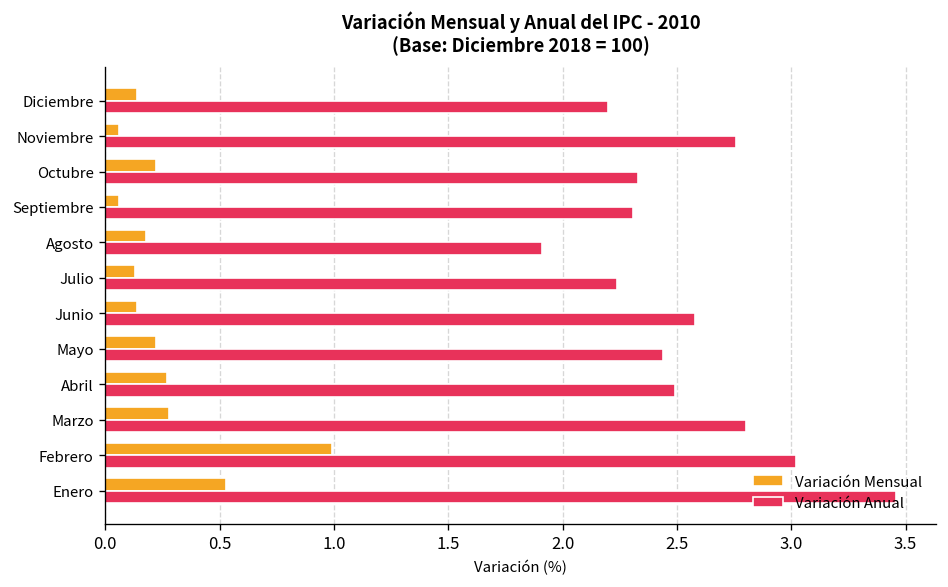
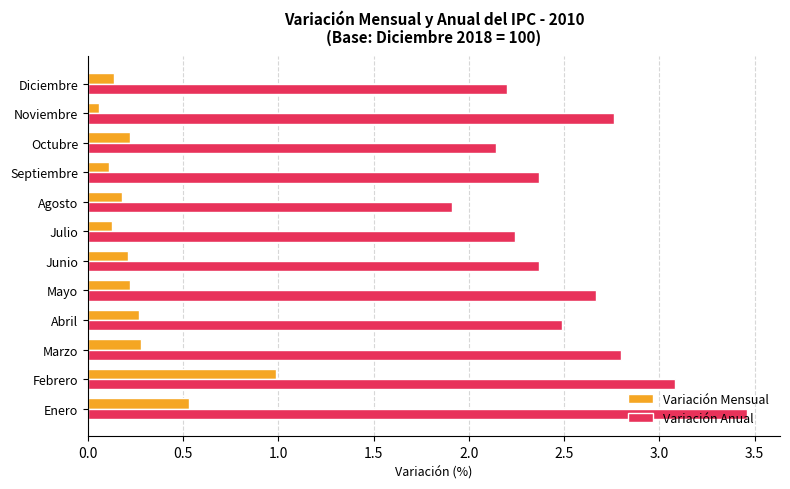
  {
    "Variación Mensual": {
      "Diciembre": 0.14,
      "Noviembre": 0.06,
      "Octubre": 0.22,
-     "Septiembre": 0.06,
+     "Septiembre": 0.11,
      "Agosto": 0.18,
      "Julio": 0.13,
-     "Junio": 0.14,
+     "Junio": 0.21,
      "Mayo": 0.22,
      "Abril": 0.27,
      "Marzo": 0.28,
      "Febrero": 0.99,
      "Enero": 0.53
    },
    "Variación Anual": {
      "Diciembre": 2.20,
      "Noviembre": 2.76,
-     "Octubre": 2.33,
-     "Septiembre": 2.31,
+     "Octubre": 2.14,
+     "Septiembre": 2.37,
      "Agosto": 1.91,
      "Julio": 2.24,
-     "Junio": 2.58,
-     "Mayo": 2.44,
+     "Junio": 2.37,
+     "Mayo": 2.67,
      "Abril": 2.49,
      "Marzo": 2.80,
-     "Febrero": 3.02,
+     "Febrero": 3.08,
      "Enero": 3.46
    }
  }
